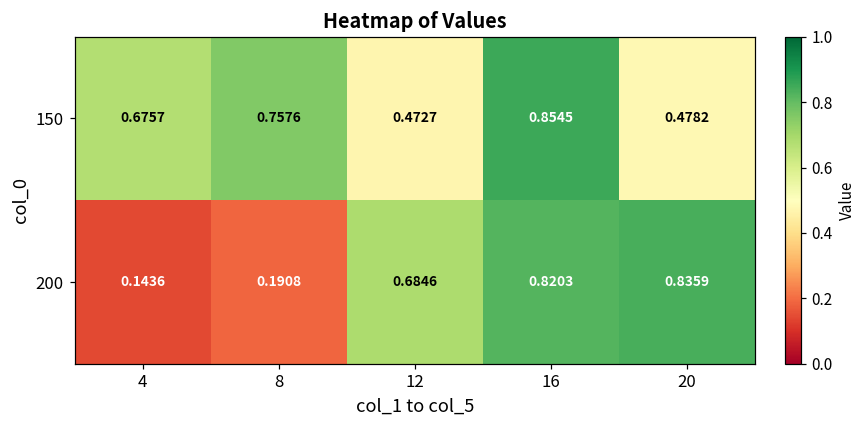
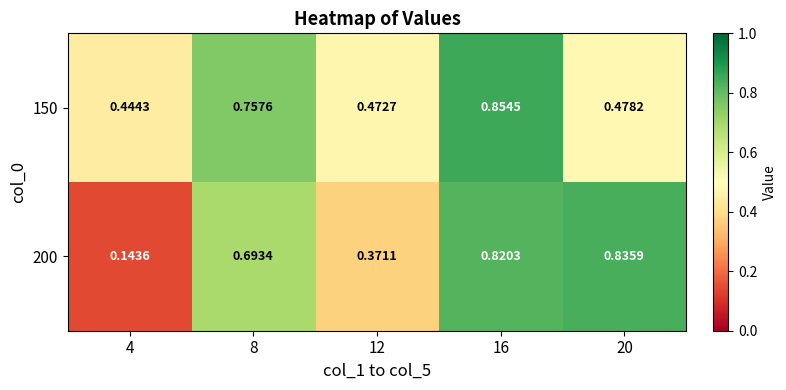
  {
    "150": {
-     "4": 0.6757,
+     "4": 0.4443,
      "8": 0.7576,
      "12": 0.4727,
      "16": 0.8545,
      "20": 0.4782
    },
    "200": {
      "4": 0.1436,
-     "8": 0.1908,
-     "12": 0.6846,
+     "8": 0.6934,
+     "12": 0.3711,
      "16": 0.8203,
      "20": 0.8359
    }
  }
